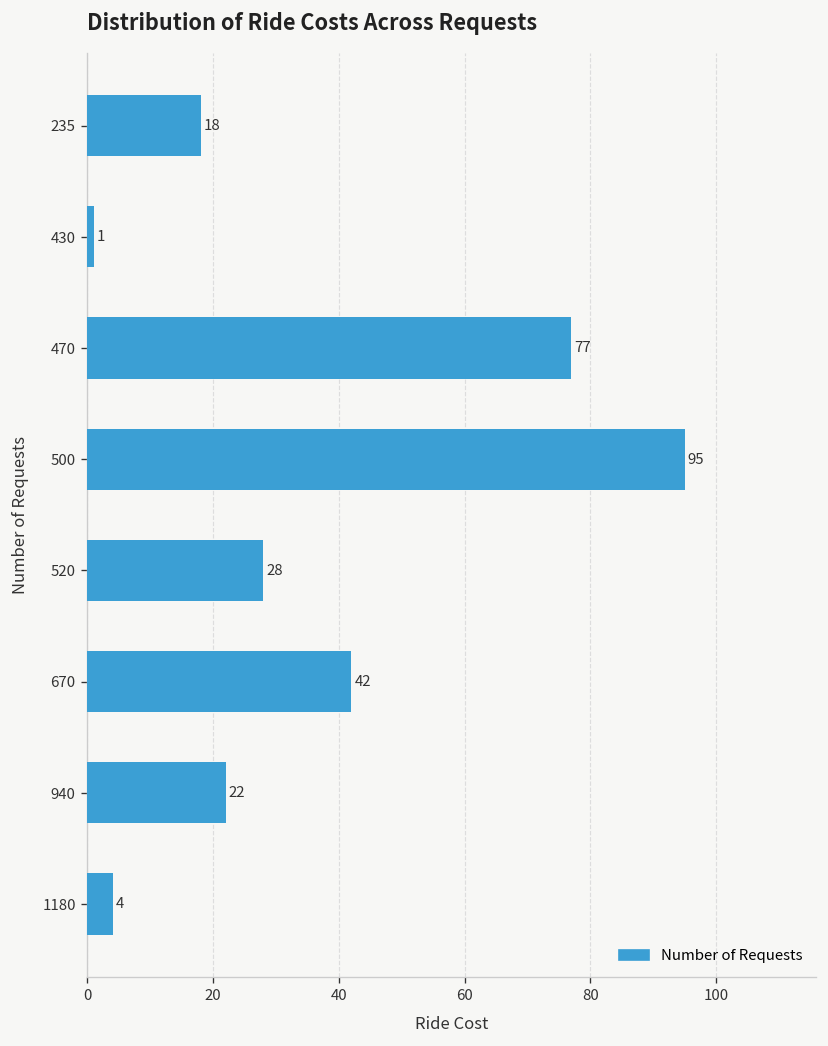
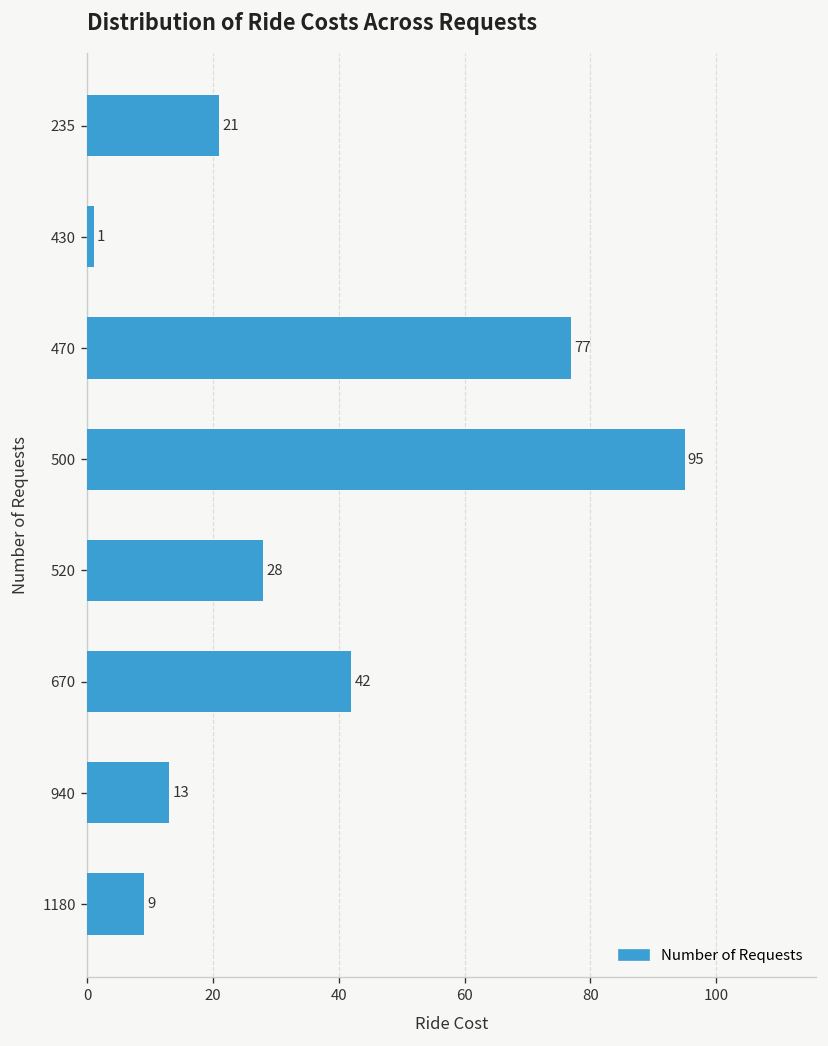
  {
-   "235": 18,
+   "235": 21,
    "430": 1,
    "470": 77,
    "500": 95,
    "520": 28,
    "670": 42,
-   "940": 22,
-   "1180": 4
+   "940": 13,
+   "1180": 9
  }
